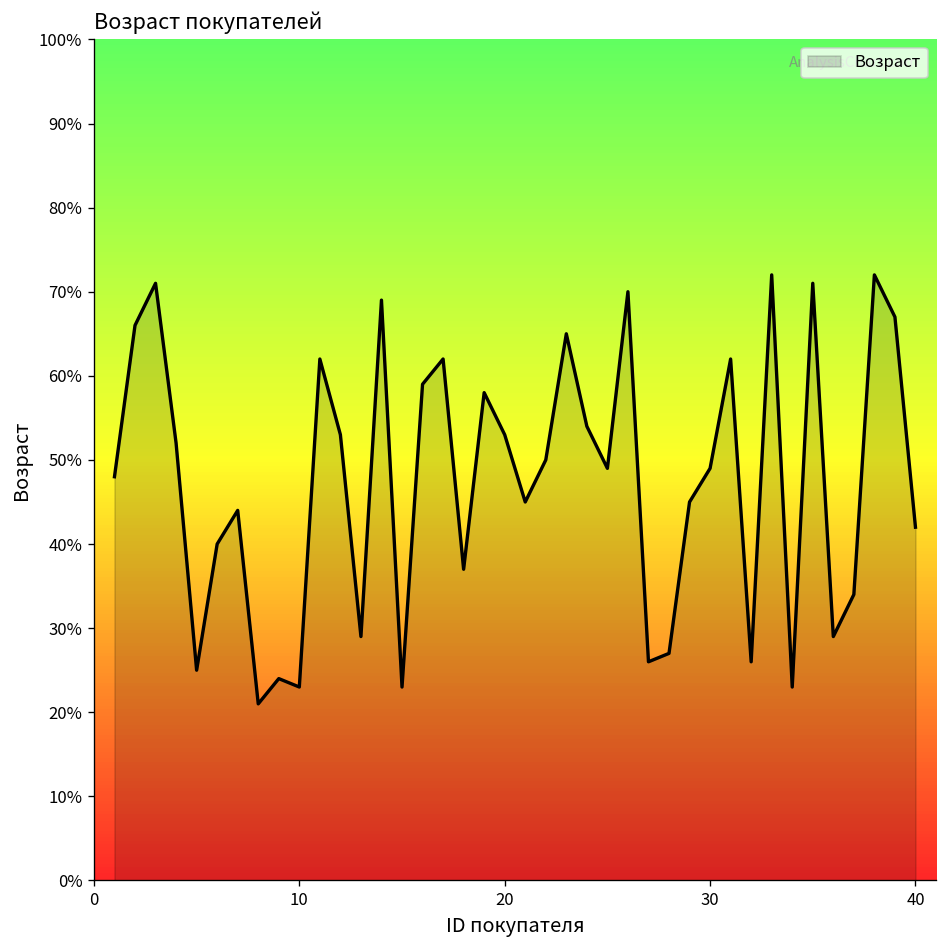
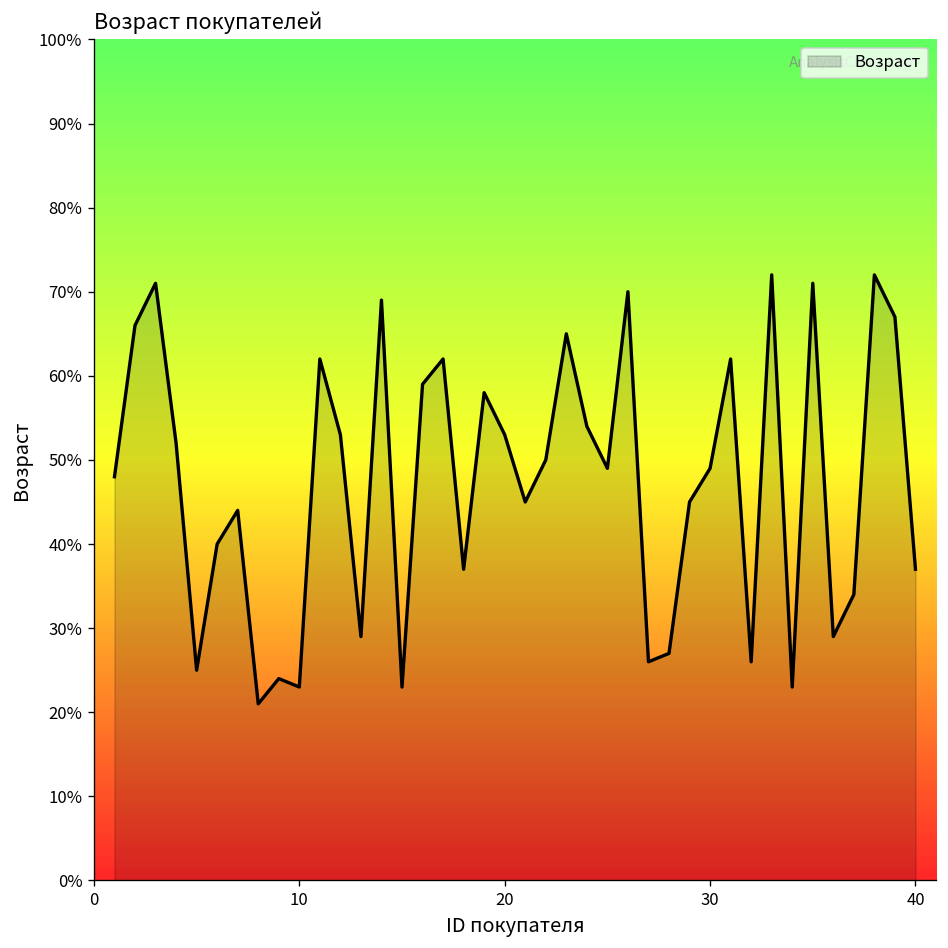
  {
    "10": "23%",
    "20": "53%",
    "30": "49%",
-   "40": "42%"
+   "40": "37%"
  }
